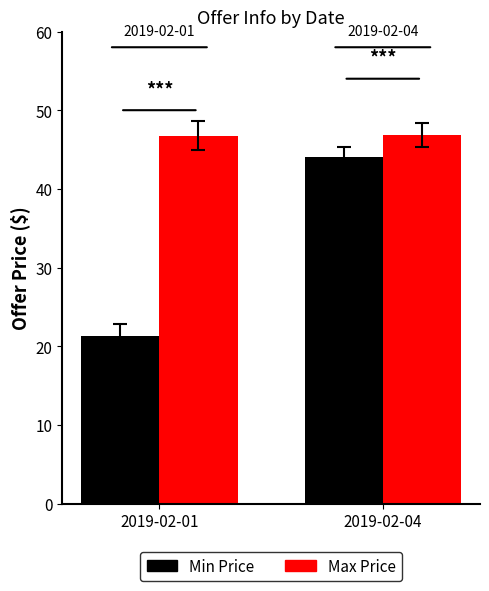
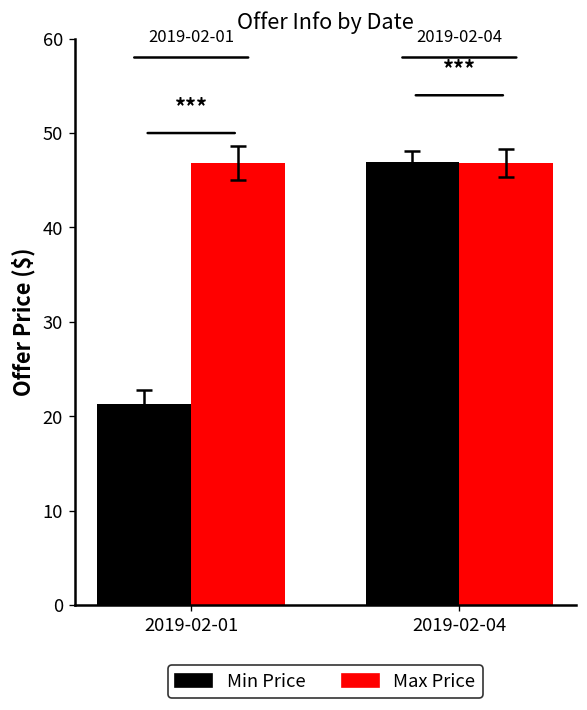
  {
    "Min Price": {
      "2019-02-01": 21,
-     "2019-02-04": 44
+     "2019-02-04": 47
    },
    "Max Price": {
      "2019-02-01": 47,
      "2019-02-04": 47
    }
  }
